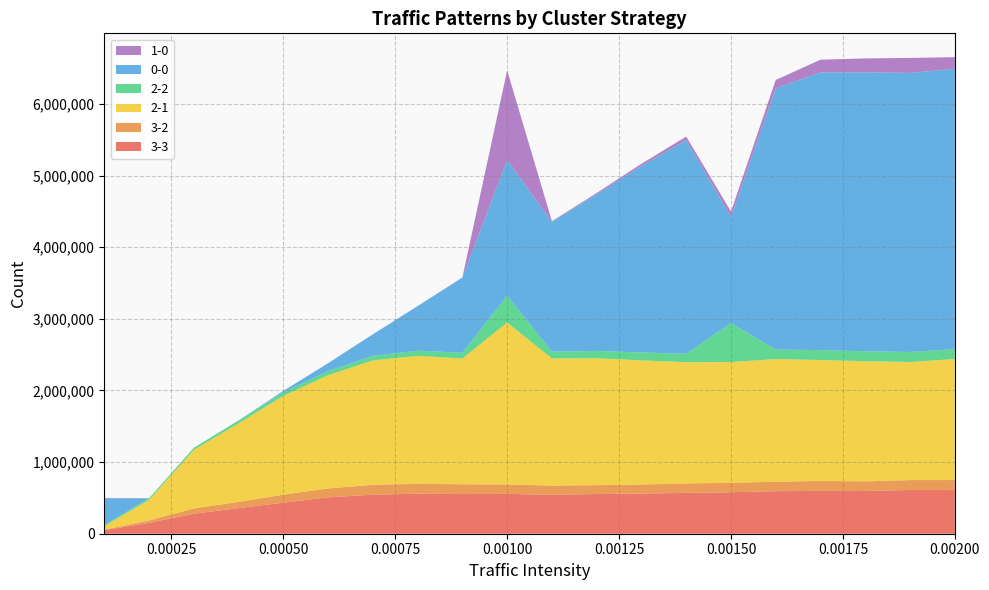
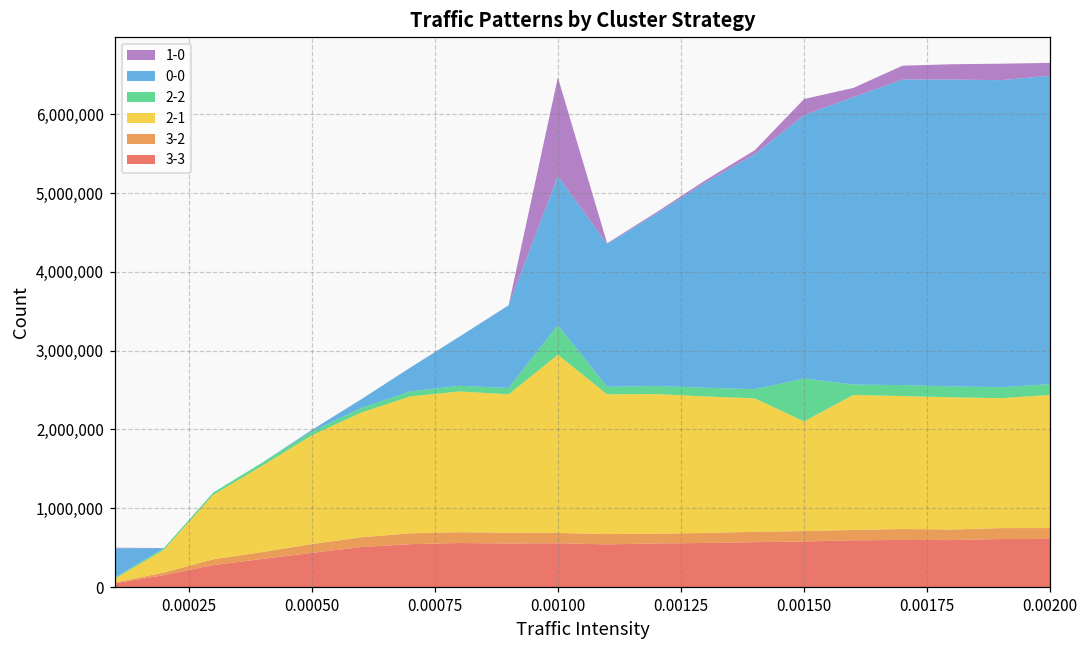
  {
    "2-1": {
      "0.00050": "1,400,000",
      "0.00100": "2,300,000",
-     "0.00150": "1,700,000",
+     "0.00150": "1,400,000",
      "0.00200": "1,700,000"
    },
    "2-2": {
      "0.00100": "400,000",
      "0.00150": "500,000",
      "0.00200": "100,000"
    },
    "0-0": {
      "0.00100": "1,900,000",
-     "0.00150": "1,500,000",
+     "0.00150": "3,300,000",
      "0.00200": "3,900,000"
    },
    "1-0": {
      "0.00100": "1,300,000",
-     "0.00150": "100,000",
+     "0.00150": "200,000",
      "0.00200": "200,000"
    }
  }
